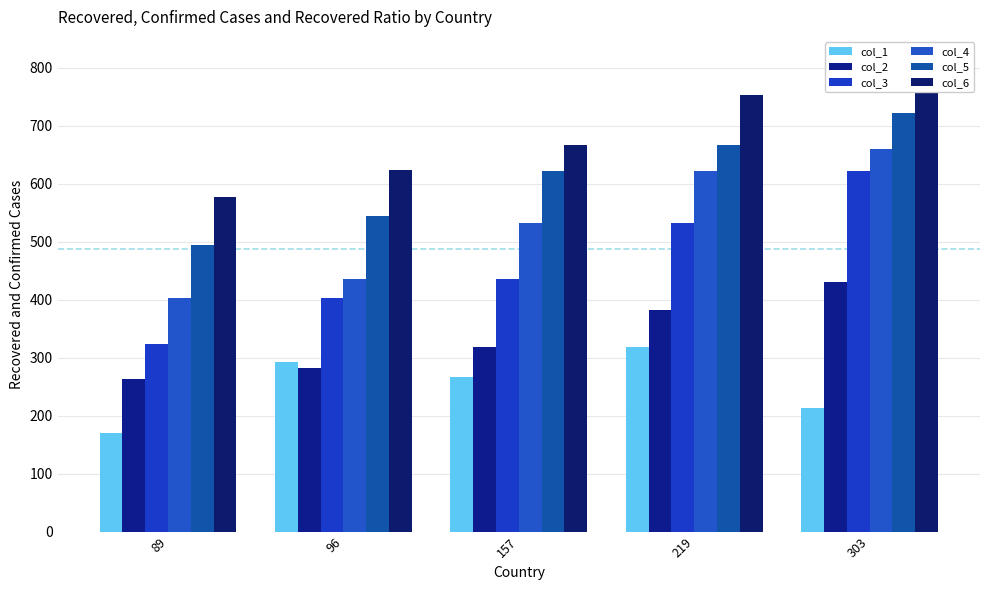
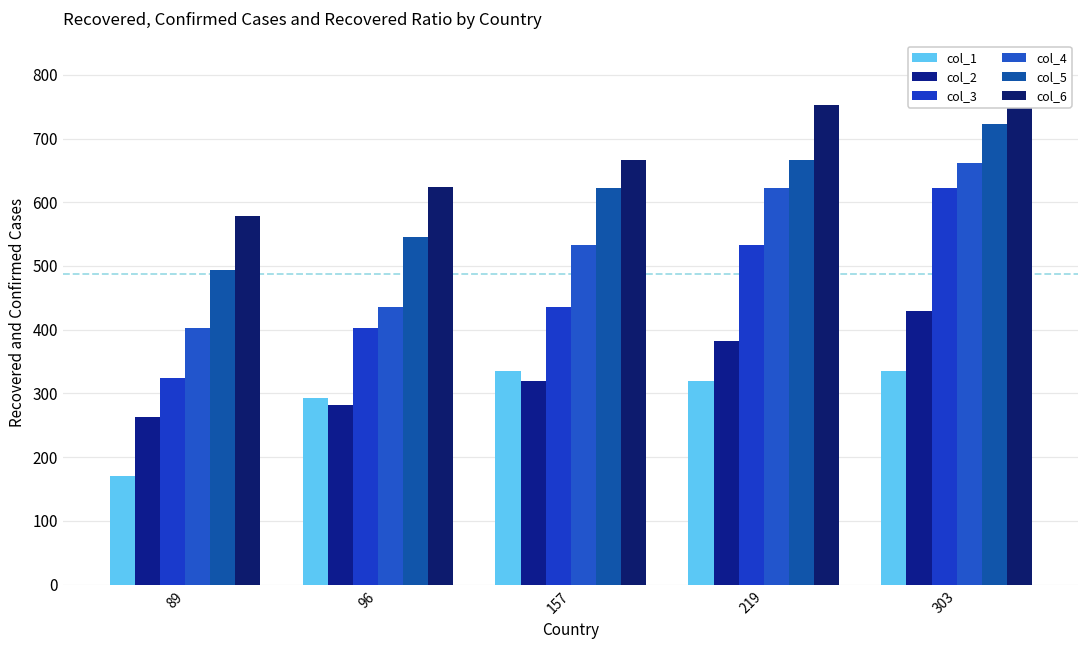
  {
    "col_1": {
      "89": 170,
      "96": 290,
-     "157": 270,
+     "157": 340,
      "219": 320,
-     "303": 210
+     "303": 340
    }
  }
